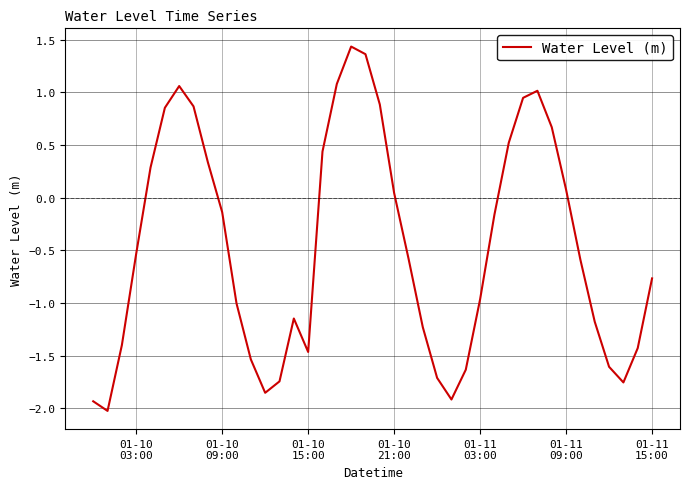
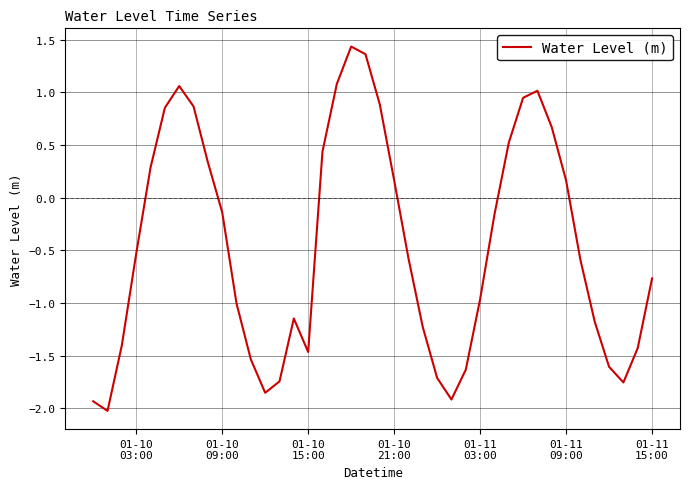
  {
    "01-10 03:00": -0.53,
    "01-10 09:00": -0.14,
    "01-10 15:00": -1.47,
-   "01-10 21:00": 0.04,
+   "01-10 21:00": 0.17,
    "01-11 03:00": -0.96,
-   "01-11 09:00": 0.08,
+   "01-11 09:00": 0.16,
    "01-11 15:00": -0.77
  }
